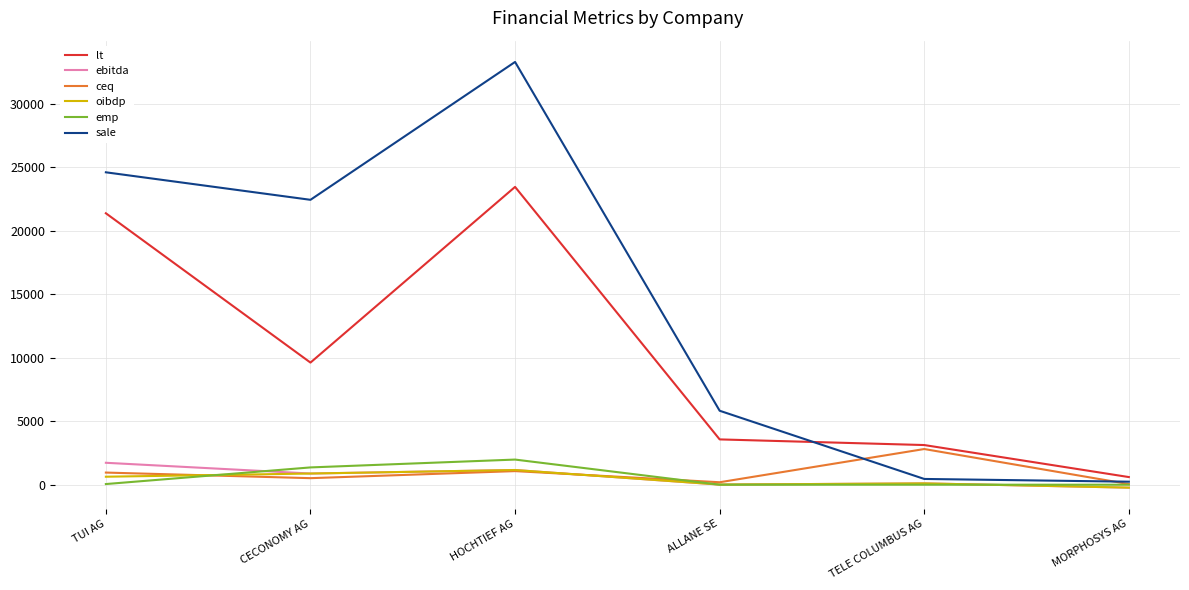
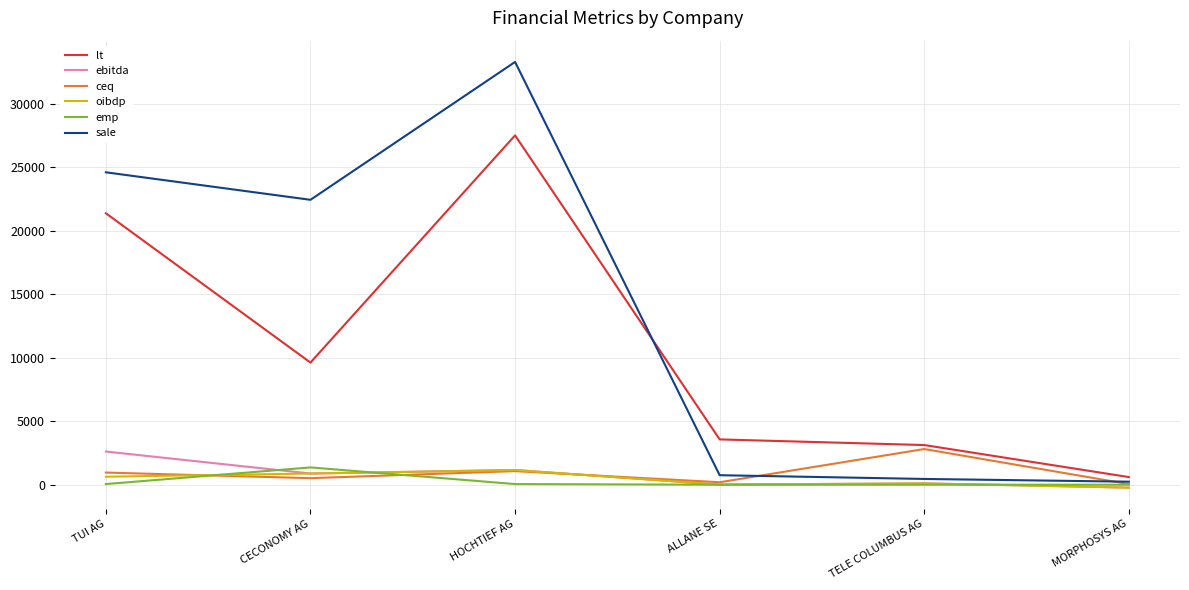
  {
    "lt": {
      "TUI AG": 21400,
      "CECONOMY AG": 9600,
-     "HOCHTIEF AG": 23500,
+     "HOCHTIEF AG": 27500,
      "ALLANE SE": 3600,
      "TELE COLUMBUS AG": 3100,
      "MORPHOSYS AG": 600
    },
    "ebitda": {
-     "TUI AG": 1700
+     "TUI AG": 2600
    },
    "ceq": {
      "TUI AG": 1000,
      "CECONOMY AG": 500,
      "TELE COLUMBUS AG": 2800
    },
    "oibdp": {
      "TUI AG": 600
    },
    "emp": {
      "TUI AG": 100,
      "CECONOMY AG": 1400,
-     "HOCHTIEF AG": 2000
+     "HOCHTIEF AG": 100
    },
    "sale": {
      "TUI AG": 24600,
      "CECONOMY AG": 22400,
      "HOCHTIEF AG": 33300,
-     "ALLANE SE": 5800,
+     "ALLANE SE": 700,
      "TELE COLUMBUS AG": 500
    }
  }
